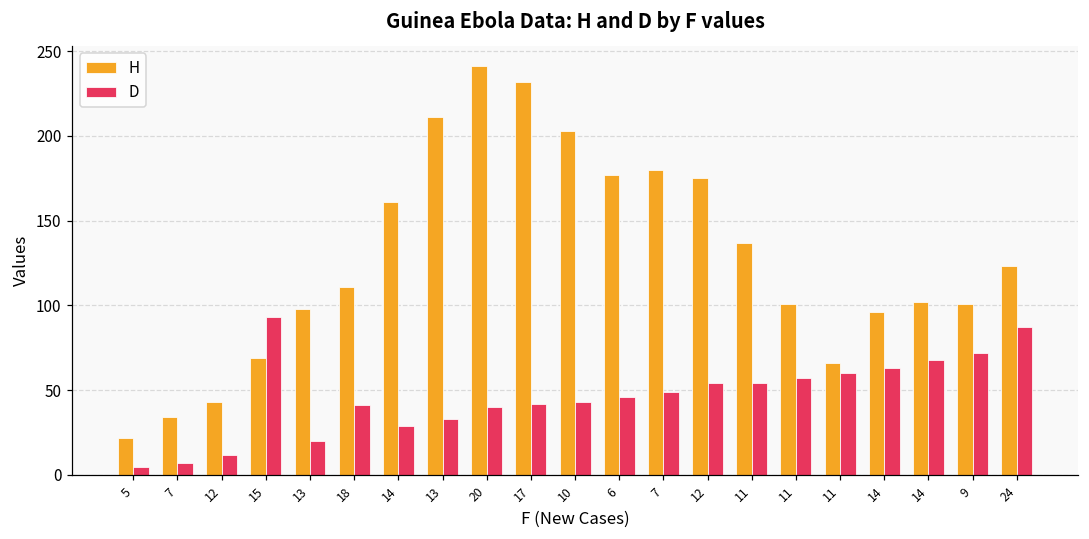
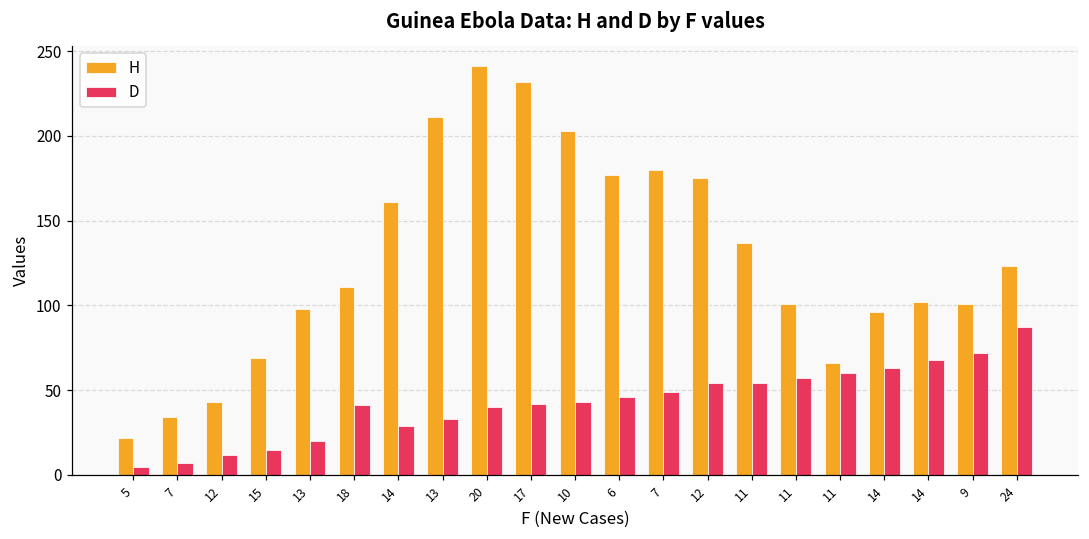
  {
    "H": {
      "5": 22,
      "15": 69,
      "18": 111,
      "20": 241,
      "17": 232,
      "10": 203,
      "6": 177,
      "9": 101,
      "24": 123
    },
    "D": {
      "5": 5,
-     "15": 93,
+     "15": 15,
      "18": 41,
      "20": 40,
      "17": 42,
      "10": 43,
      "6": 46,
      "9": 72,
      "24": 87
    }
  }
